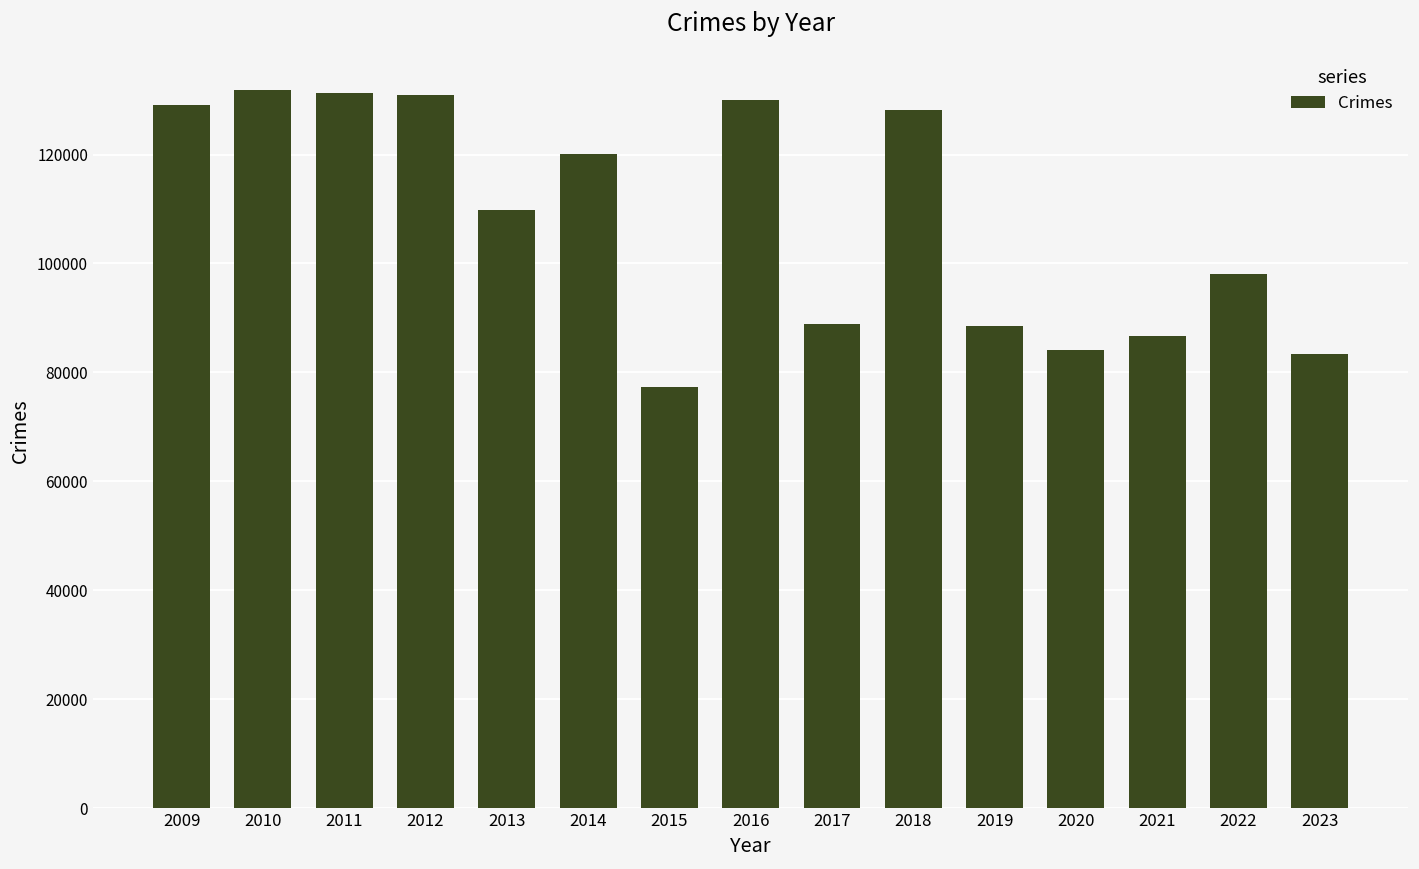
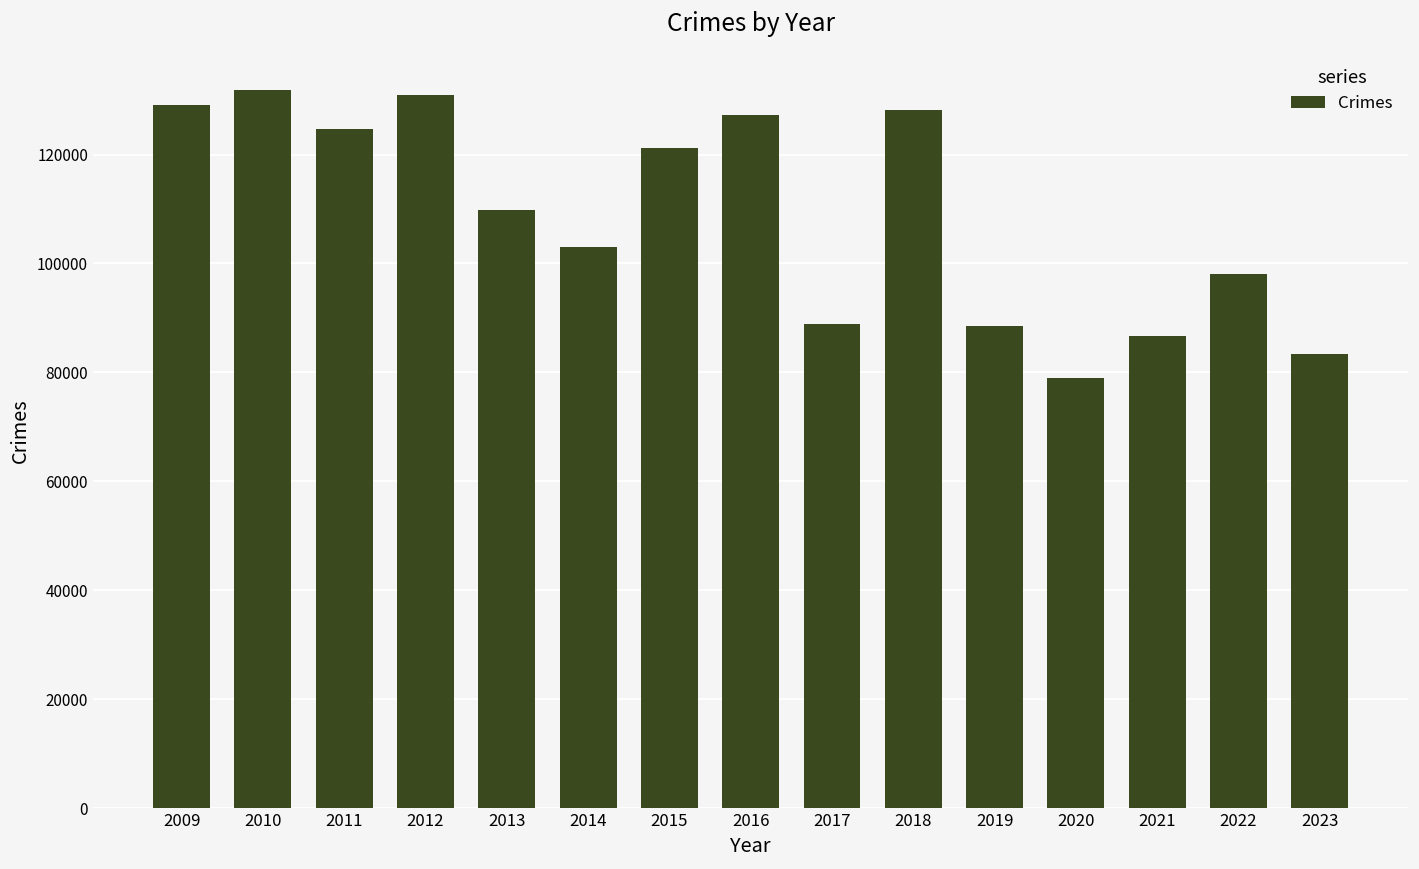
  {
    "2009": 129000,
    "2010": 132000,
-   "2011": 131000,
+   "2011": 125000,
    "2012": 131000,
    "2013": 110000,
-   "2014": 120000,
-   "2015": 77000,
-   "2016": 130000,
+   "2014": 103000,
+   "2015": 121000,
+   "2016": 127000,
    "2017": 89000,
    "2018": 128000,
    "2019": 88000,
-   "2020": 84000,
+   "2020": 79000,
    "2021": 87000,
    "2022": 98000,
    "2023": 83000
  }
